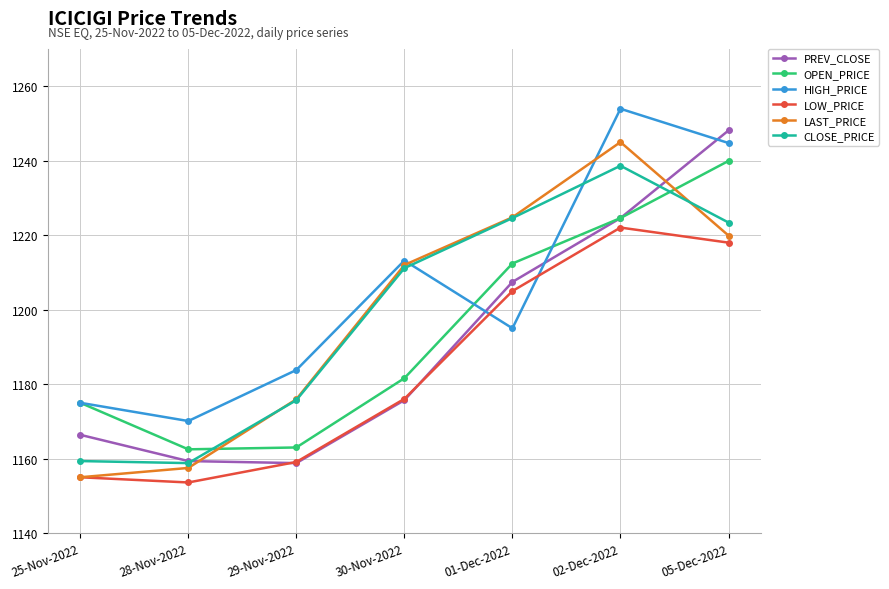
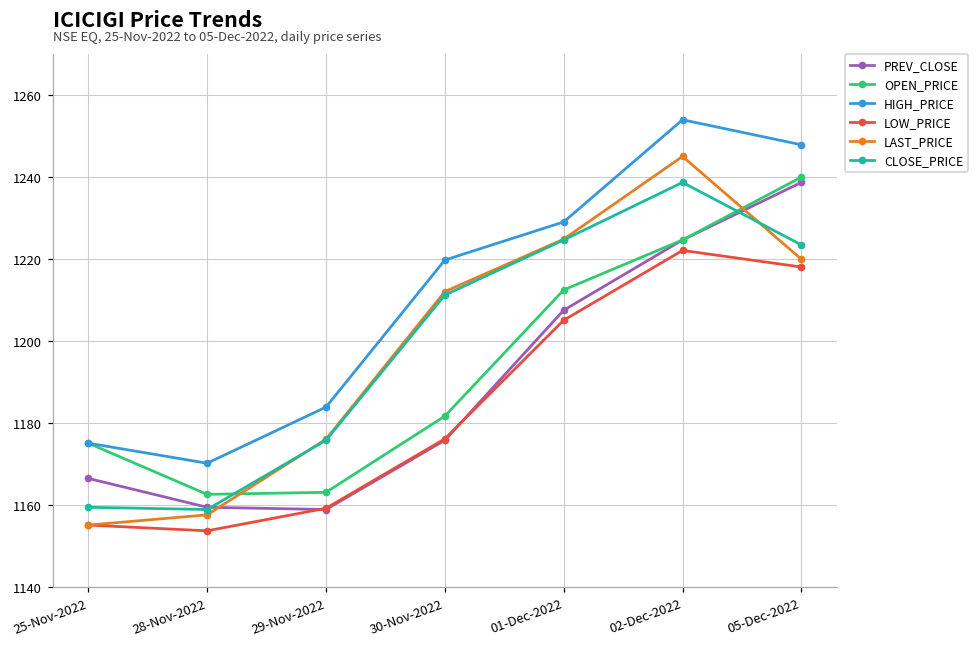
  {
    "PREV_CLOSE": {
      "25-Nov-2022": 1166,
      "01-Dec-2022": 1207,
-     "05-Dec-2022": 1248
+     "05-Dec-2022": 1239
    },
    "HIGH_PRICE": {
      "28-Nov-2022": 1170,
      "29-Nov-2022": 1184,
-     "30-Nov-2022": 1213,
-     "01-Dec-2022": 1195,
+     "30-Nov-2022": 1220,
+     "01-Dec-2022": 1229,
      "02-Dec-2022": 1254,
-     "05-Dec-2022": 1245
+     "05-Dec-2022": 1248
    }
  }
